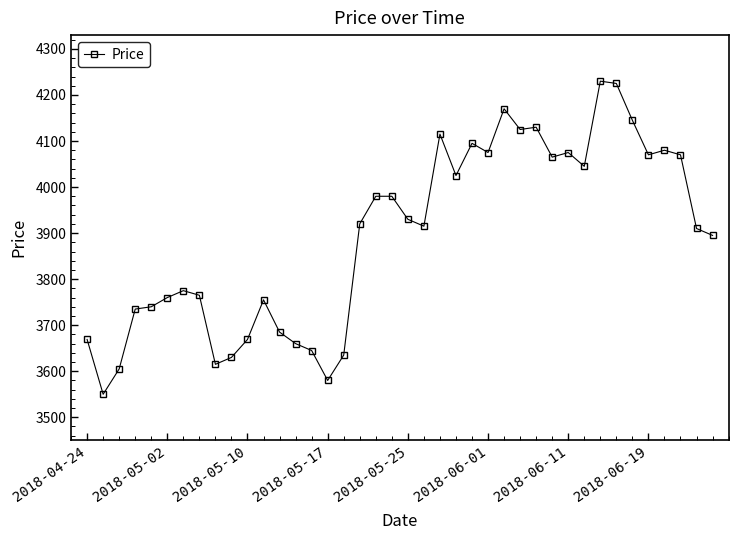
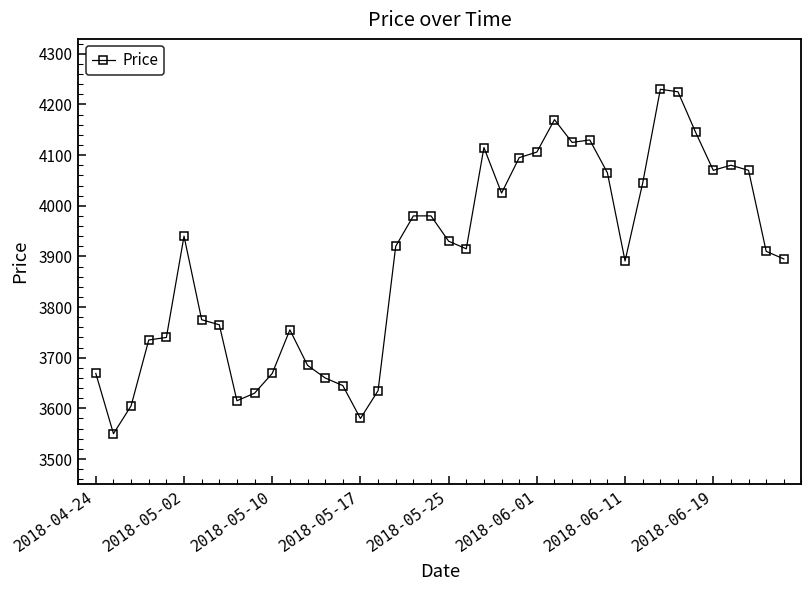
  {
    "2018-04-24": 3670,
-   "2018-05-02": 3760,
+   "2018-05-02": 3940,
    "2018-05-10": 3670,
    "2018-05-17": 3580,
    "2018-05-25": 3930,
-   "2018-06-01": 4080,
-   "2018-06-11": 4080,
+   "2018-06-01": 4110,
+   "2018-06-11": 3890,
    "2018-06-19": 4070
  }
